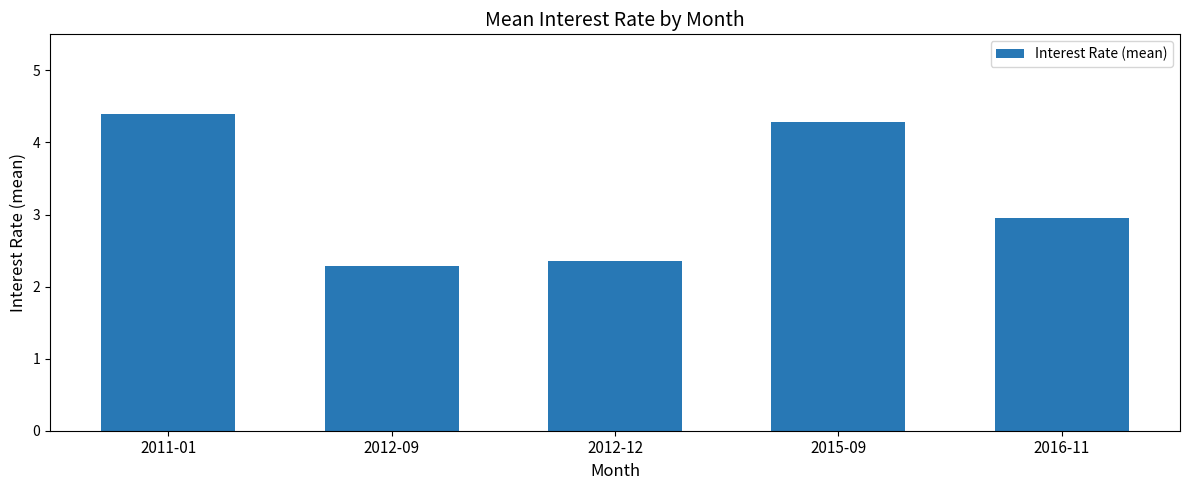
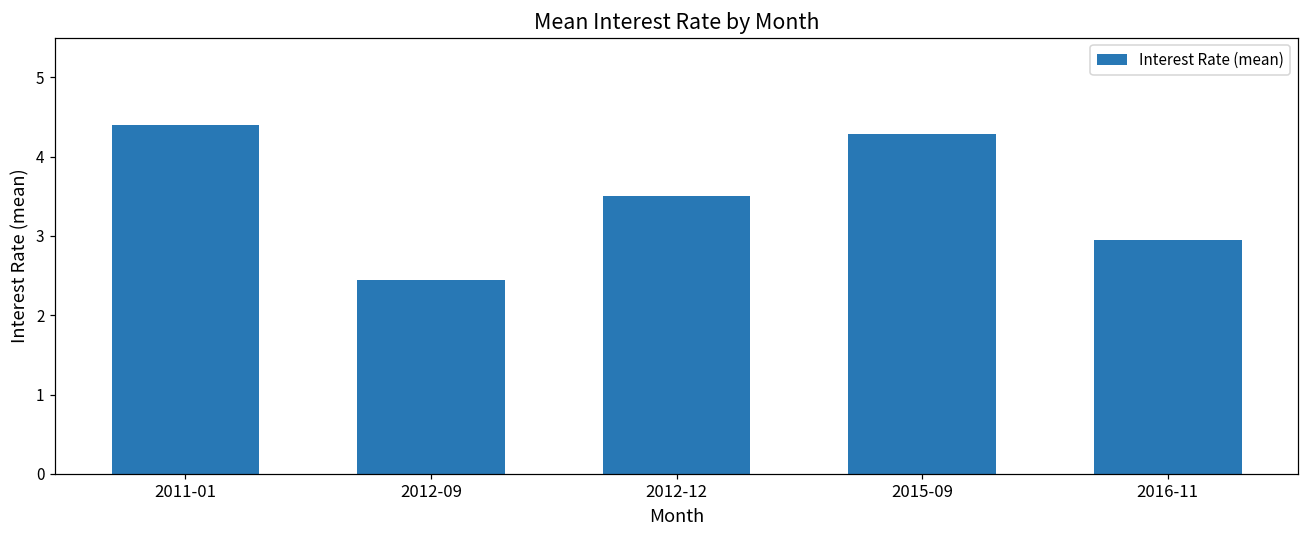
  {
    "2011-01": 4.4,
-   "2012-09": 2.3,
-   "2012-12": 2.4,
+   "2012-09": 2.4,
+   "2012-12": 3.5,
    "2015-09": 4.3,
    "2016-11": 3.0
  }
